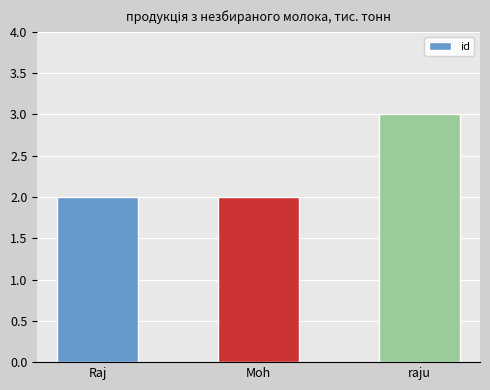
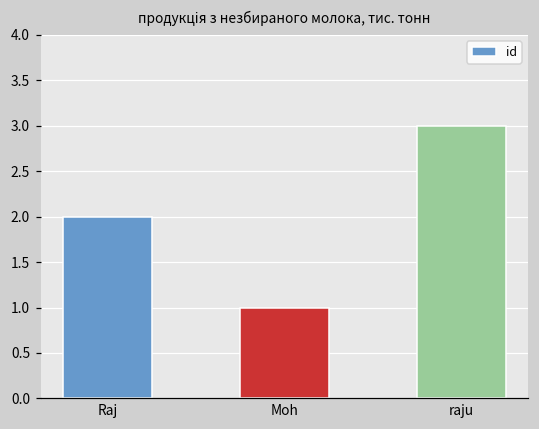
  {
    "Raj": 2,
-   "Moh": 2,
+   "Moh": 1,
    "raju": 3
  }
